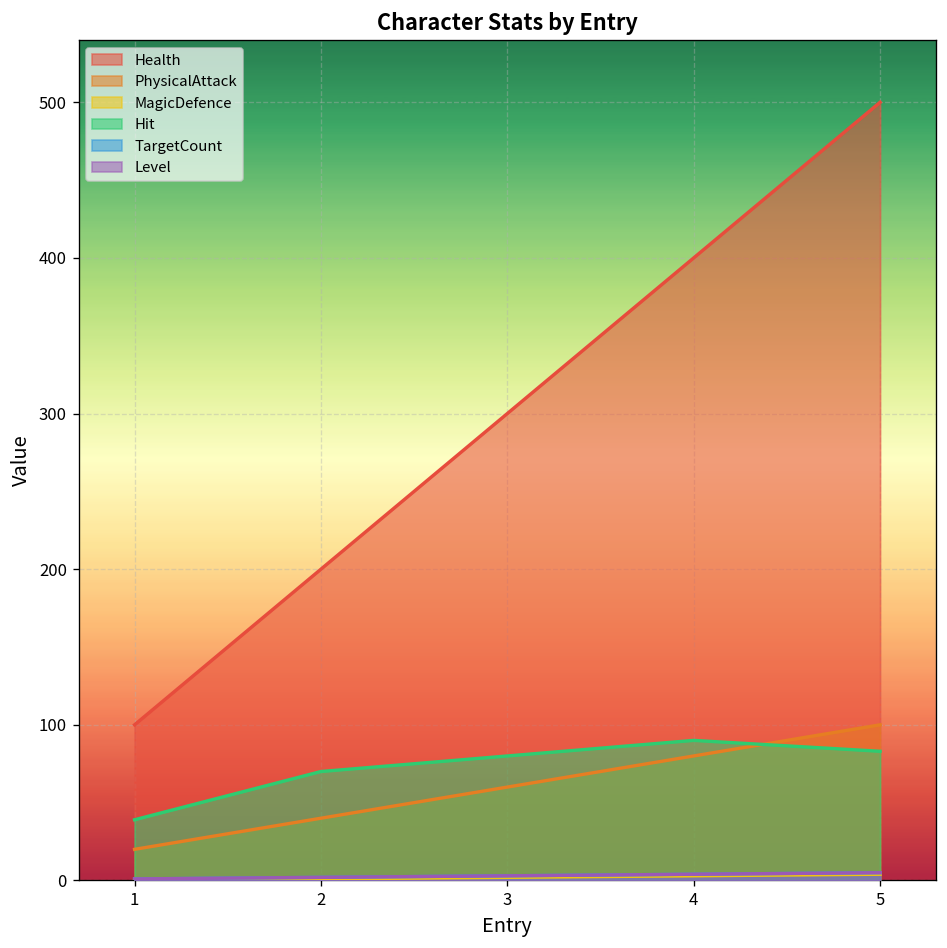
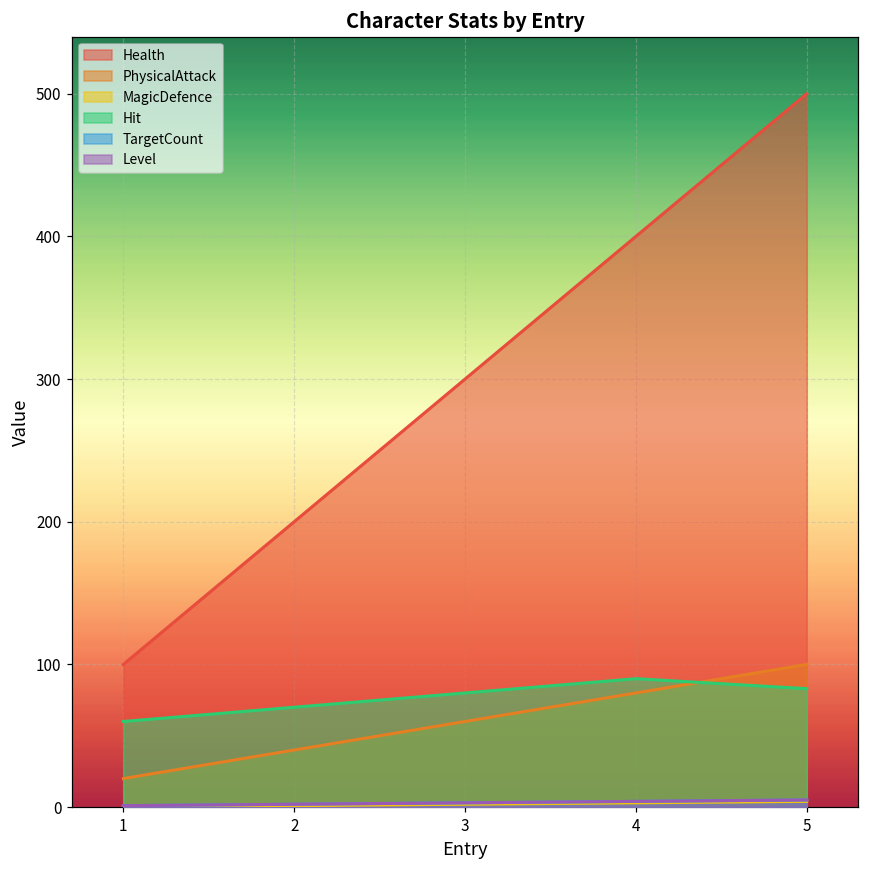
  {
    "Hit": {
-     "1": 39,
+     "1": 60,
      "2": 70,
      "3": 80,
      "4": 90,
      "5": 83
    }
  }
